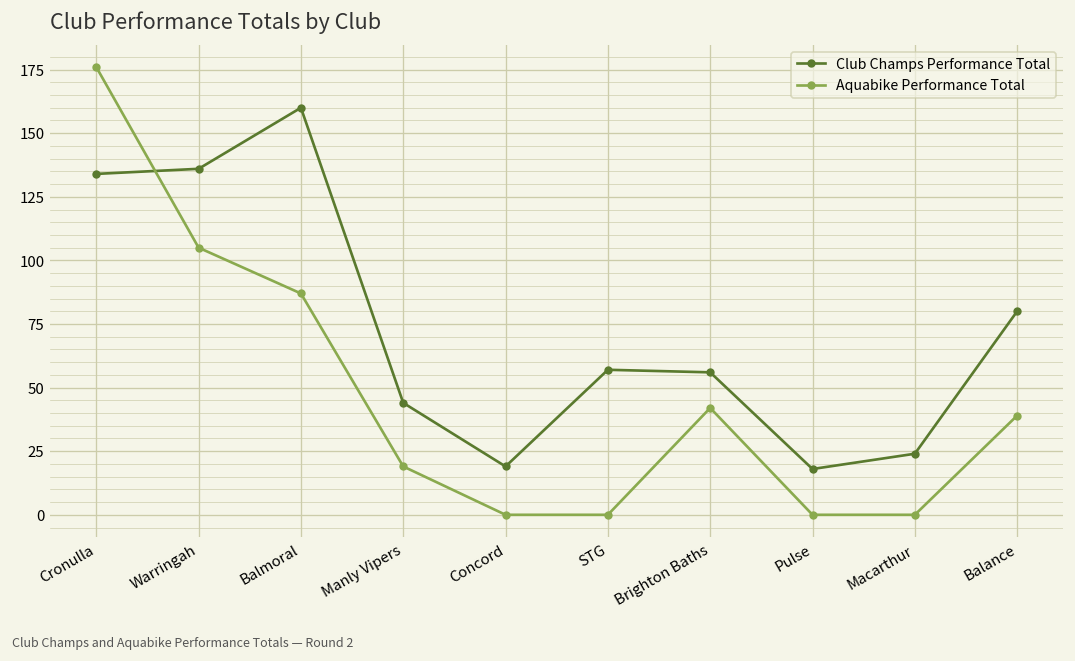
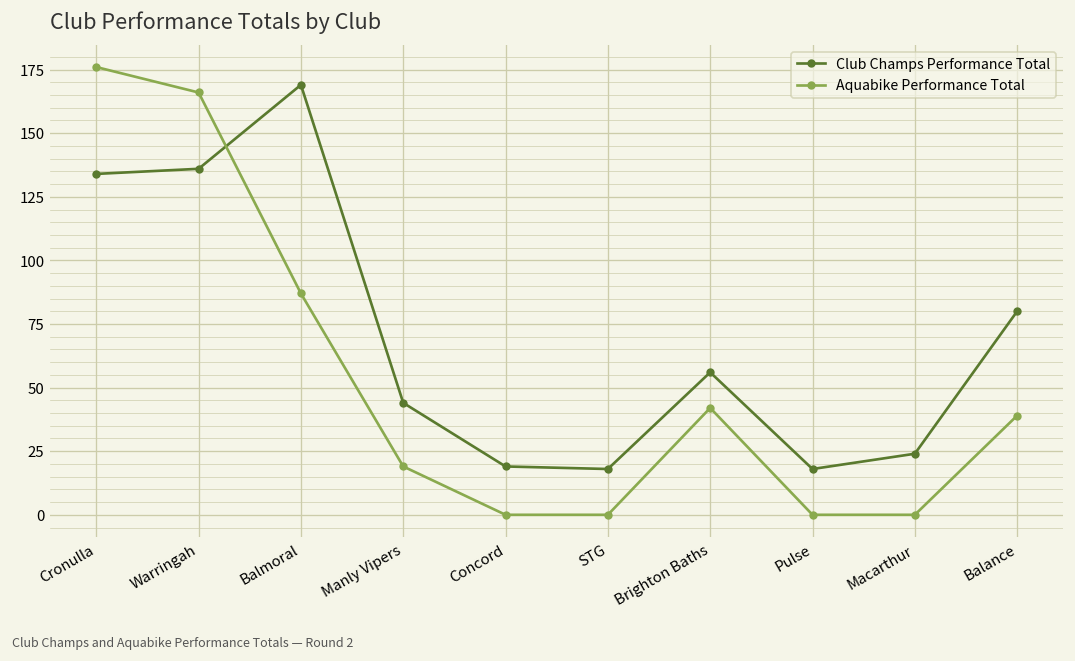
  {
    "Club Champs Performance Total": {
      "Cronulla": 134,
      "Warringah": 136,
-     "Balmoral": 160,
+     "Balmoral": 169,
      "Manly Vipers": 44,
      "Concord": 19,
-     "STG": 57,
+     "STG": 18,
      "Brighton Baths": 56,
      "Pulse": 18,
      "Macarthur": 24,
      "Balance": 80
    },
    "Aquabike Performance Total": {
      "Cronulla": 176,
-     "Warringah": 105,
+     "Warringah": 166,
      "Balmoral": 87,
      "Manly Vipers": 19,
      "Concord": 0,
      "STG": 0,
      "Brighton Baths": 42,
      "Pulse": 0,
      "Macarthur": 0,
      "Balance": 39
    }
  }
